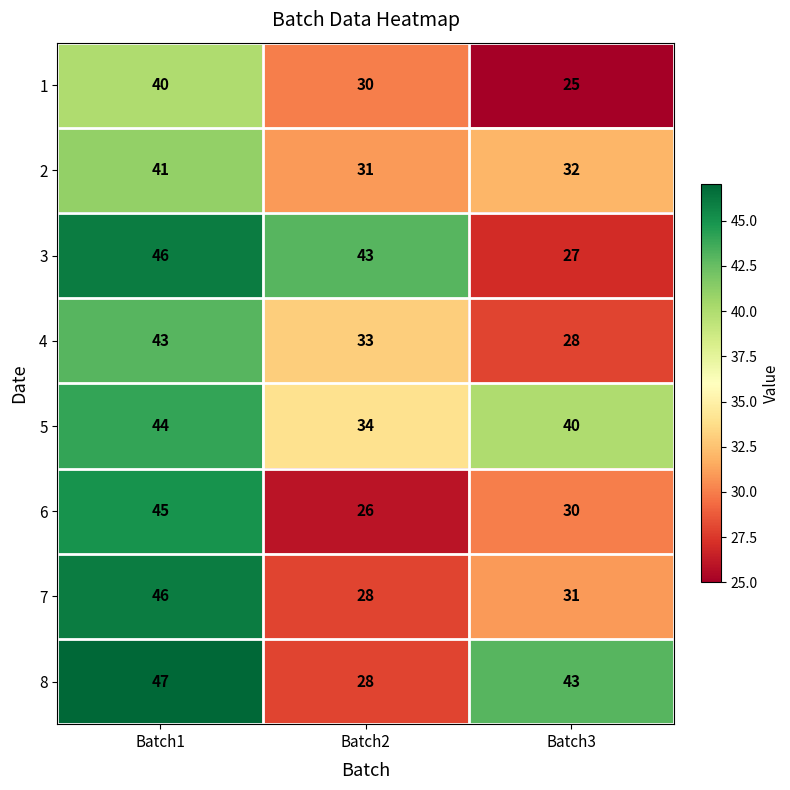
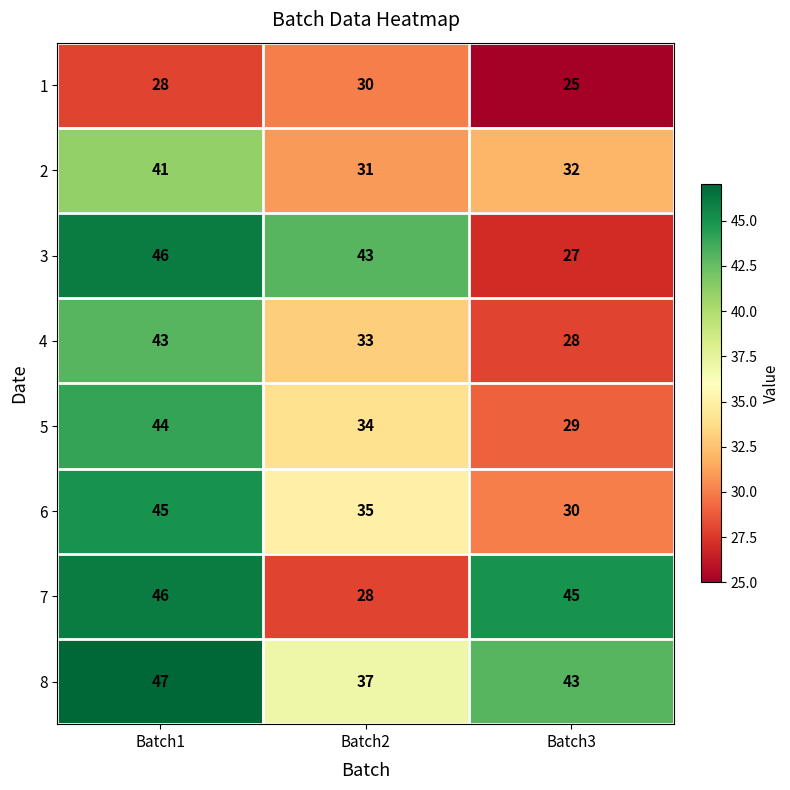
  {
    "1": {
-     "Batch1": 40,
+     "Batch1": 28,
      "Batch2": 30,
      "Batch3": 25
    },
    "2": {
      "Batch1": 41,
      "Batch2": 31,
      "Batch3": 32
    },
    "3": {
      "Batch1": 46,
      "Batch2": 43,
      "Batch3": 27
    },
    "4": {
      "Batch1": 43,
      "Batch2": 33,
      "Batch3": 28
    },
    "5": {
      "Batch1": 44,
      "Batch2": 34,
-     "Batch3": 40
+     "Batch3": 29
    },
    "6": {
      "Batch1": 45,
-     "Batch2": 26,
+     "Batch2": 35,
      "Batch3": 30
    },
    "7": {
      "Batch1": 46,
      "Batch2": 28,
-     "Batch3": 31
+     "Batch3": 45
    },
    "8": {
      "Batch1": 47,
-     "Batch2": 28,
+     "Batch2": 37,
      "Batch3": 43
    }
  }
